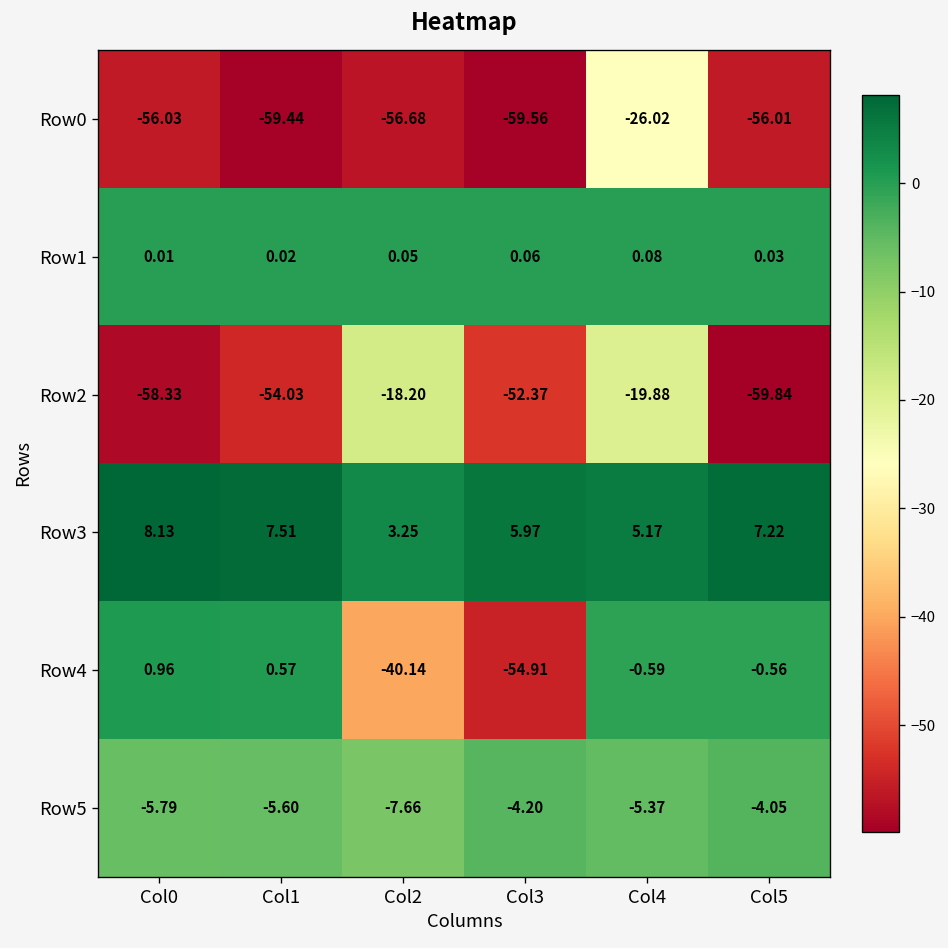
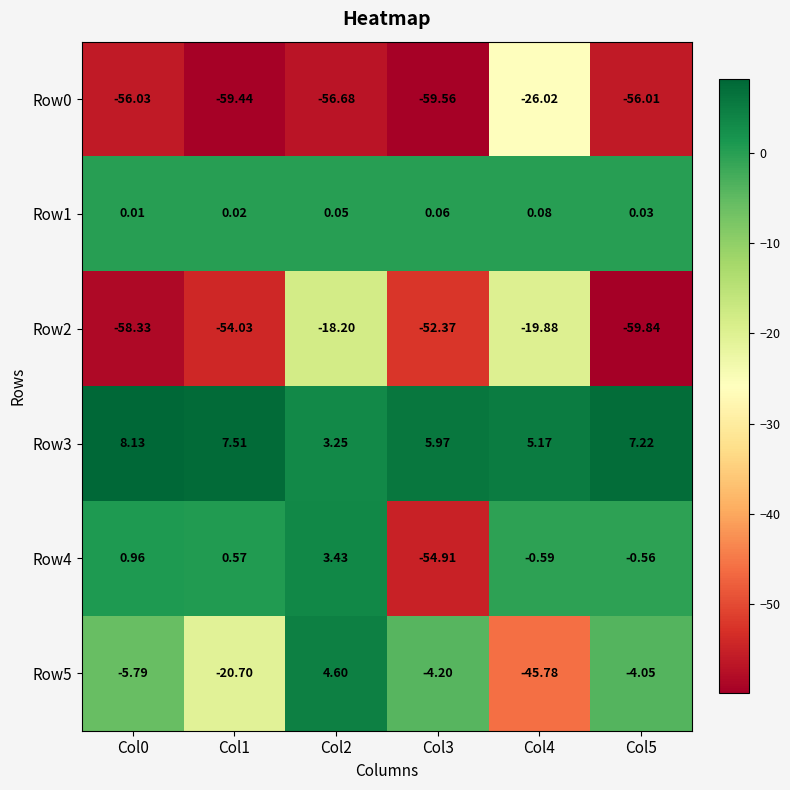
  {
    "Row0": {
      "Col0": -56.03,
      "Col1": -59.44,
      "Col2": -56.68,
      "Col3": -59.56,
      "Col4": -26.02,
      "Col5": -56.01
    },
    "Row1": {
      "Col0": 0.01,
      "Col1": 0.02,
      "Col2": 0.05,
      "Col3": 0.06,
      "Col4": 0.08,
      "Col5": 0.03
    },
    "Row2": {
      "Col0": -58.33,
      "Col1": -54.03,
      "Col2": -18.20,
      "Col3": -52.37,
      "Col4": -19.88,
      "Col5": -59.84
    },
    "Row3": {
      "Col0": 8.13,
      "Col1": 7.51,
      "Col2": 3.25,
      "Col3": 5.97,
      "Col4": 5.17,
      "Col5": 7.22
    },
    "Row4": {
      "Col0": 0.96,
      "Col1": 0.57,
-     "Col2": -40.14,
+     "Col2": 3.43,
      "Col3": -54.91,
      "Col4": -0.59,
      "Col5": -0.56
    },
    "Row5": {
      "Col0": -5.79,
-     "Col1": -5.60,
-     "Col2": -7.66,
+     "Col1": -20.70,
+     "Col2": 4.60,
      "Col3": -4.20,
-     "Col4": -5.37,
+     "Col4": -45.78,
      "Col5": -4.05
    }
  }
